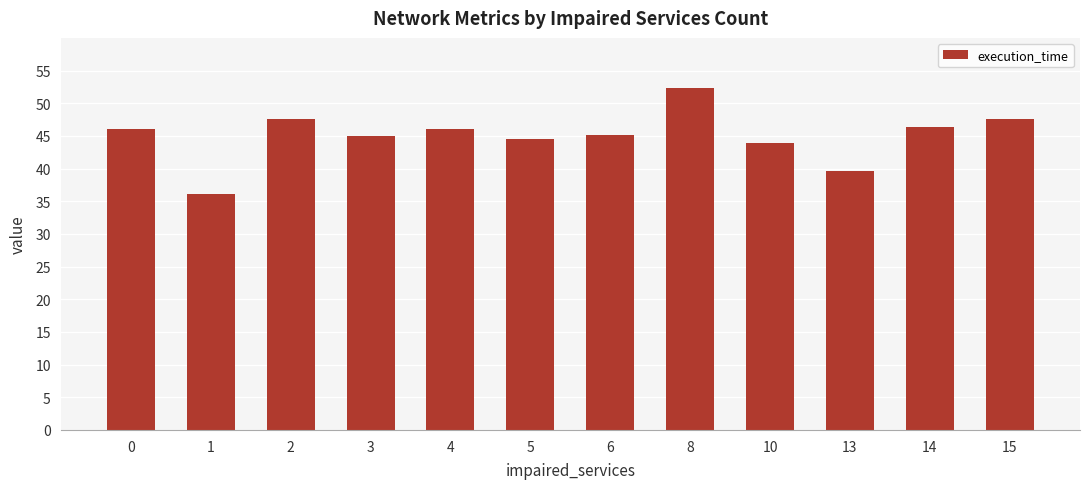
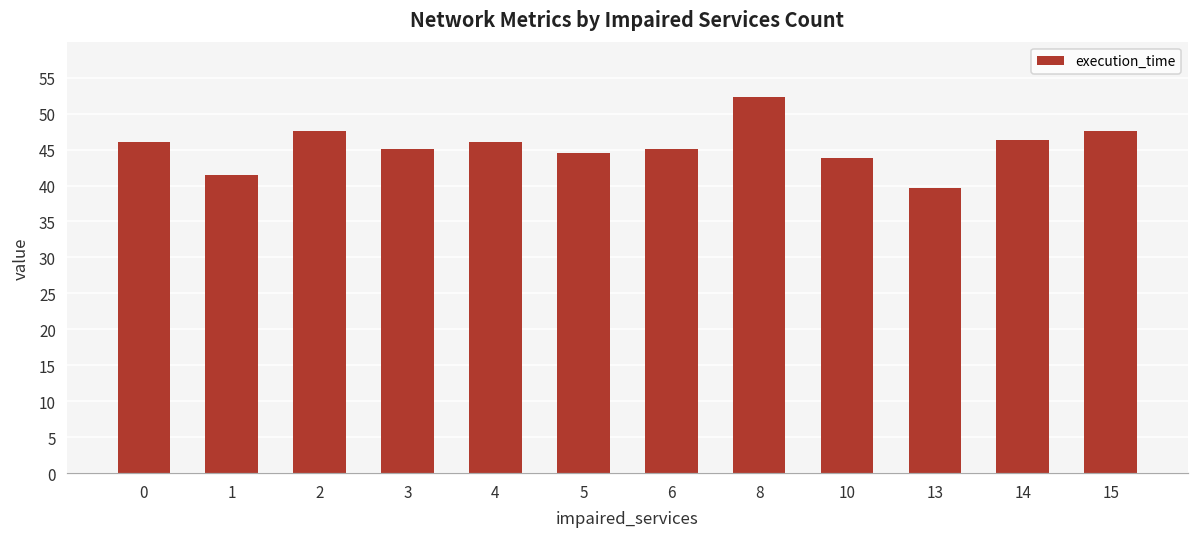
  {
    "0": 46,
-   "1": 36,
+   "1": 41,
    "2": 48,
    "3": 45,
    "4": 46,
    "5": 45,
    "6": 45,
    "8": 52,
    "10": 44,
    "13": 40,
    "14": 46,
    "15": 48
  }
